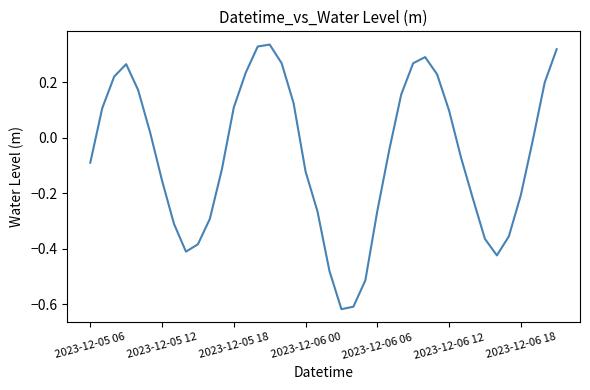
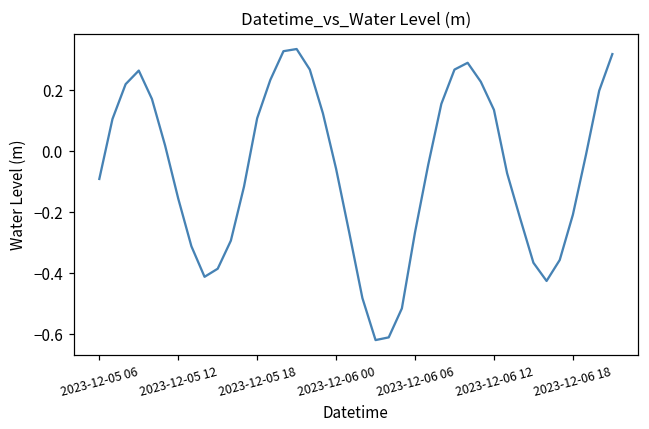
  {
    "2023-12-05 06": -0.09,
    "2023-12-05 12": -0.16,
    "2023-12-05 18": 0.11,
-   "2023-12-06 00": -0.12,
+   "2023-12-06 00": -0.06,
    "2023-12-06 06": -0.27,
-   "2023-12-06 12": 0.10,
+   "2023-12-06 12": 0.14,
    "2023-12-06 18": -0.21
  }
